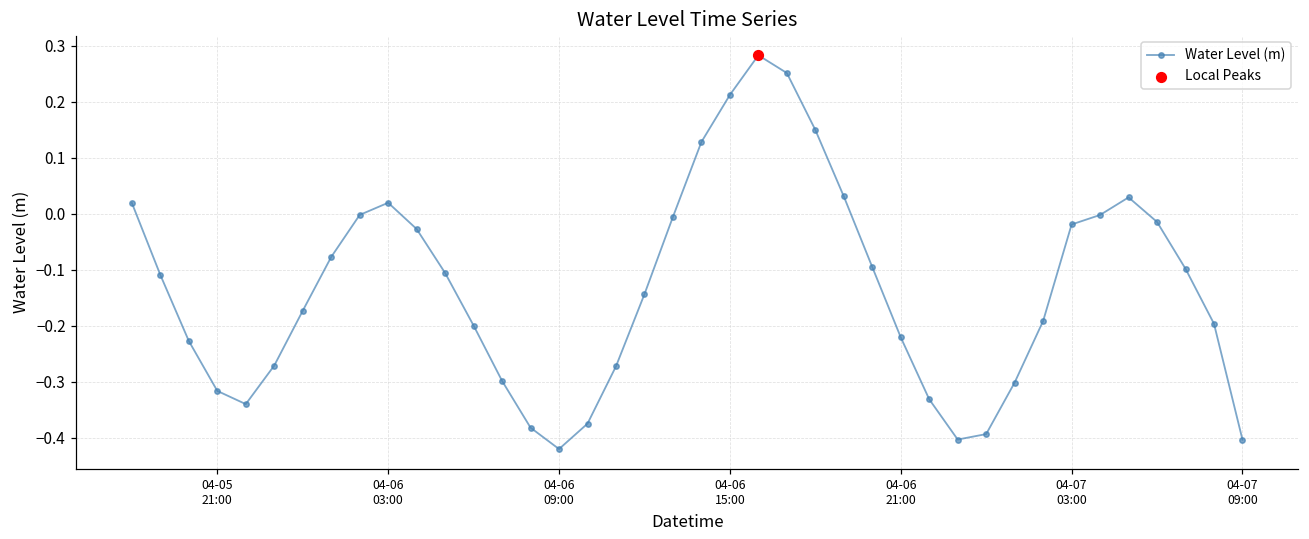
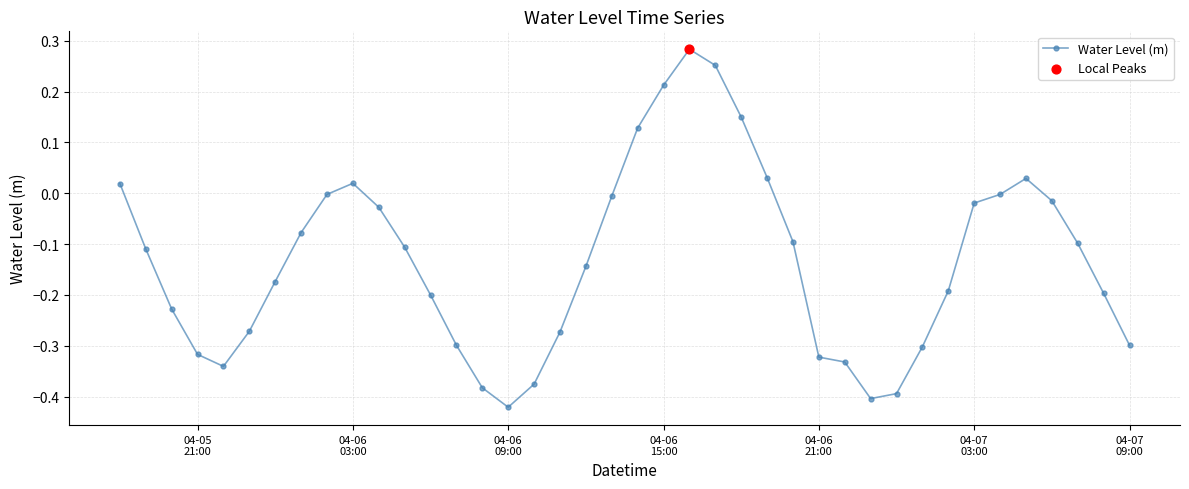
  {
    "Water Level (m)": {
      "04-05 21:00": -0.32,
      "04-06 03:00": 0.02,
      "04-06 09:00": -0.42,
      "04-06 15:00": 0.21,
-     "04-06 21:00": -0.22,
+     "04-06 21:00": -0.32,
      "04-07 03:00": -0.02,
-     "04-07 09:00": -0.40
+     "04-07 09:00": -0.30
    }
  }
